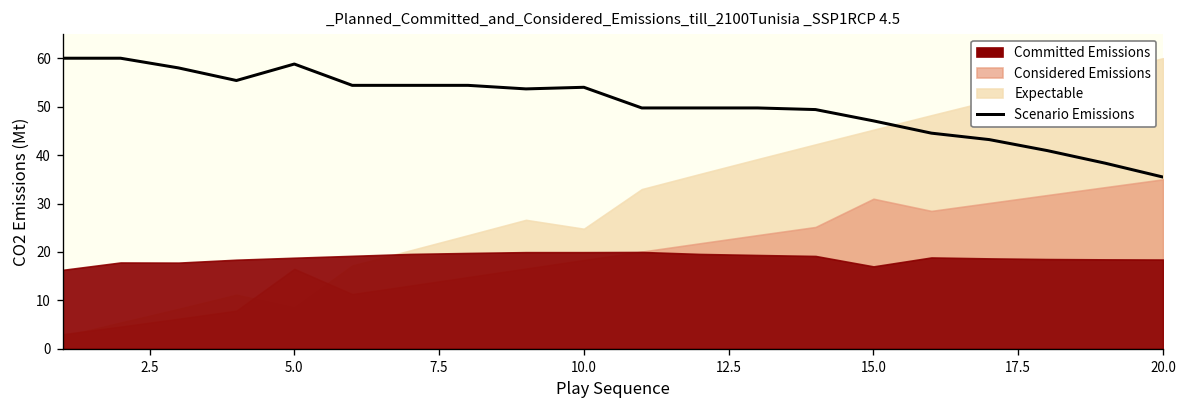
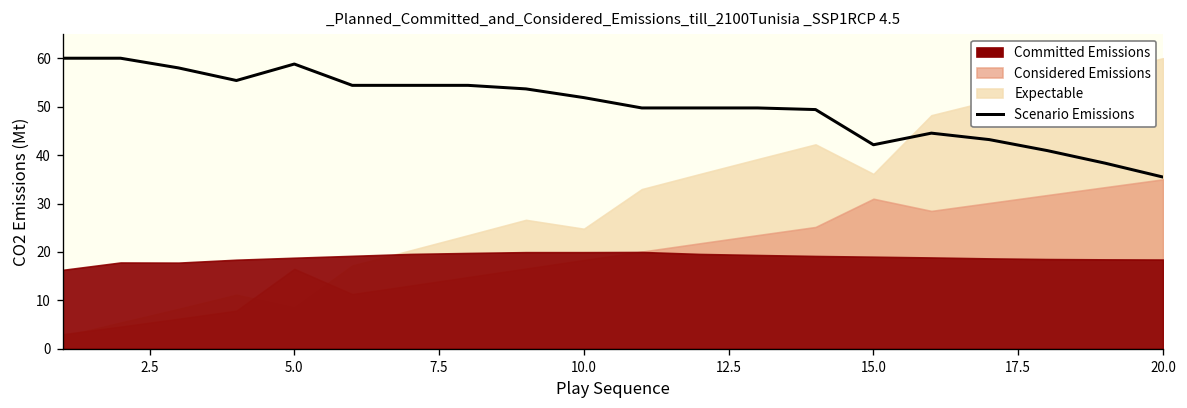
  {
    "Scenario Emissions": {
      "5.0": 59,
-     "10.0": 54,
-     "15.0": 47
+     "10.0": 52,
+     "15.0": 42
    },
    "Expectable": {
      "5.0": 9,
      "10.0": 25,
-     "15.0": 45,
+     "15.0": 36,
      "20.0": 60
    },
    "Considered Emissions": {
      "5.0": 17,
      "10.0": 18,
      "15.0": 31
    },
    "Committed Emissions": {
      "5.0": 19,
      "10.0": 20,
-     "15.0": 17,
+     "15.0": 19,
      "20.0": 18
    }
  }
